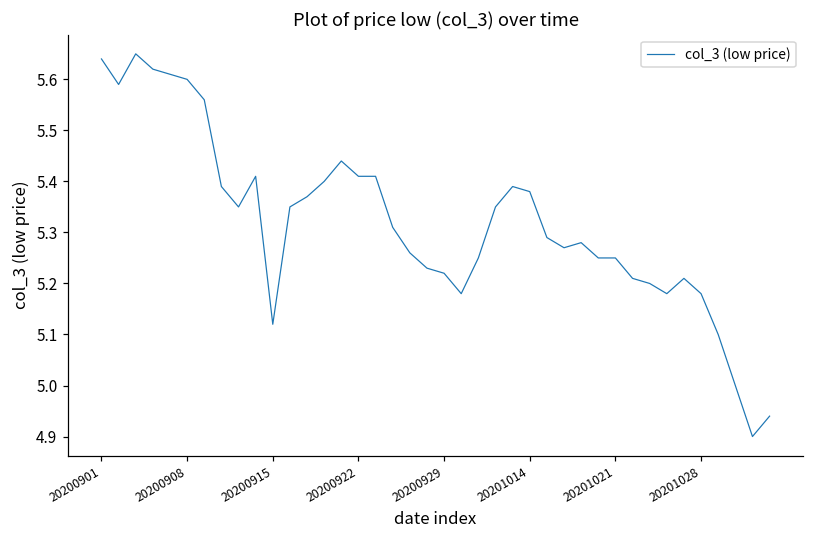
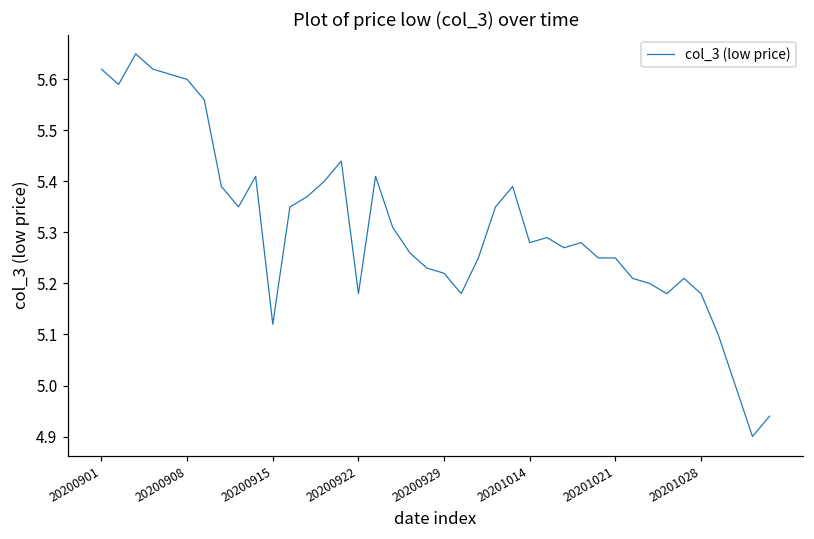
  {
-   "20200901": 5.64,
+   "20200901": 5.62,
    "20200908": 5.60,
    "20200915": 5.12,
-   "20200922": 5.41,
+   "20200922": 5.18,
    "20200929": 5.22,
-   "20201014": 5.38,
+   "20201014": 5.28,
    "20201021": 5.25,
    "20201028": 5.18
  }
